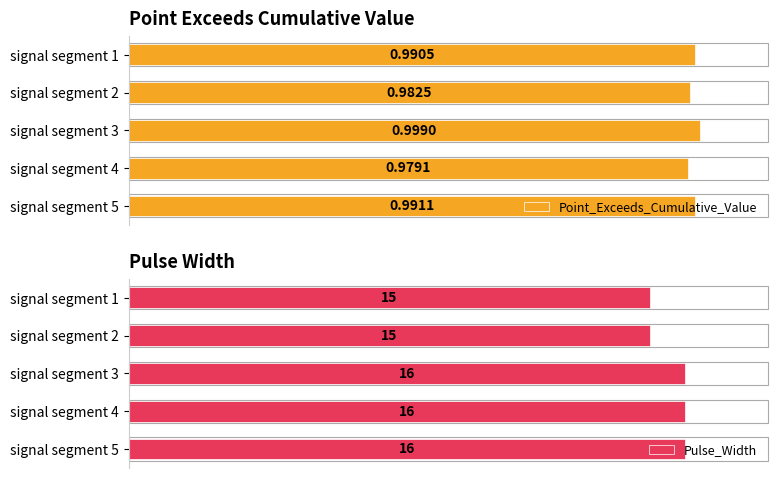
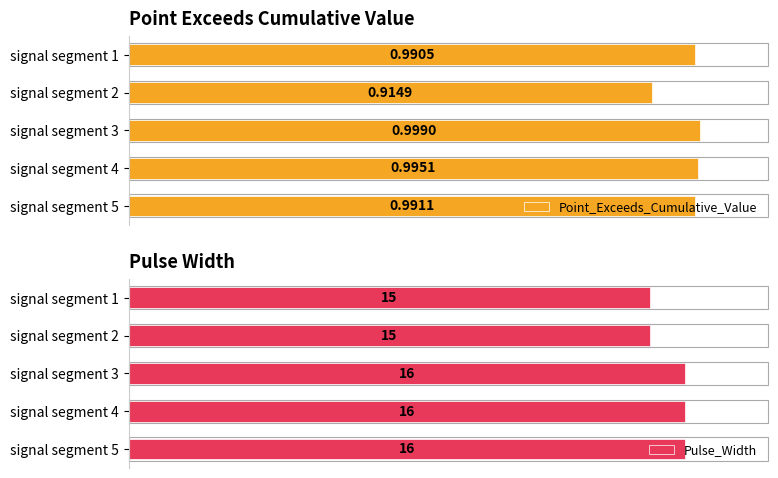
  {
    "Point Exceeds Cumulative Value": {
      "signal segment 1": 0.9905,
-     "signal segment 2": 0.9825,
+     "signal segment 2": 0.9149,
      "signal segment 3": 0.9990,
-     "signal segment 4": 0.9791
+     "signal segment 4": 0.9951
    },
    "Pulse Width": {
      "signal segment 1": 15,
      "signal segment 2": 15,
      "signal segment 3": 16,
      "signal segment 4": 16
    }
  }
